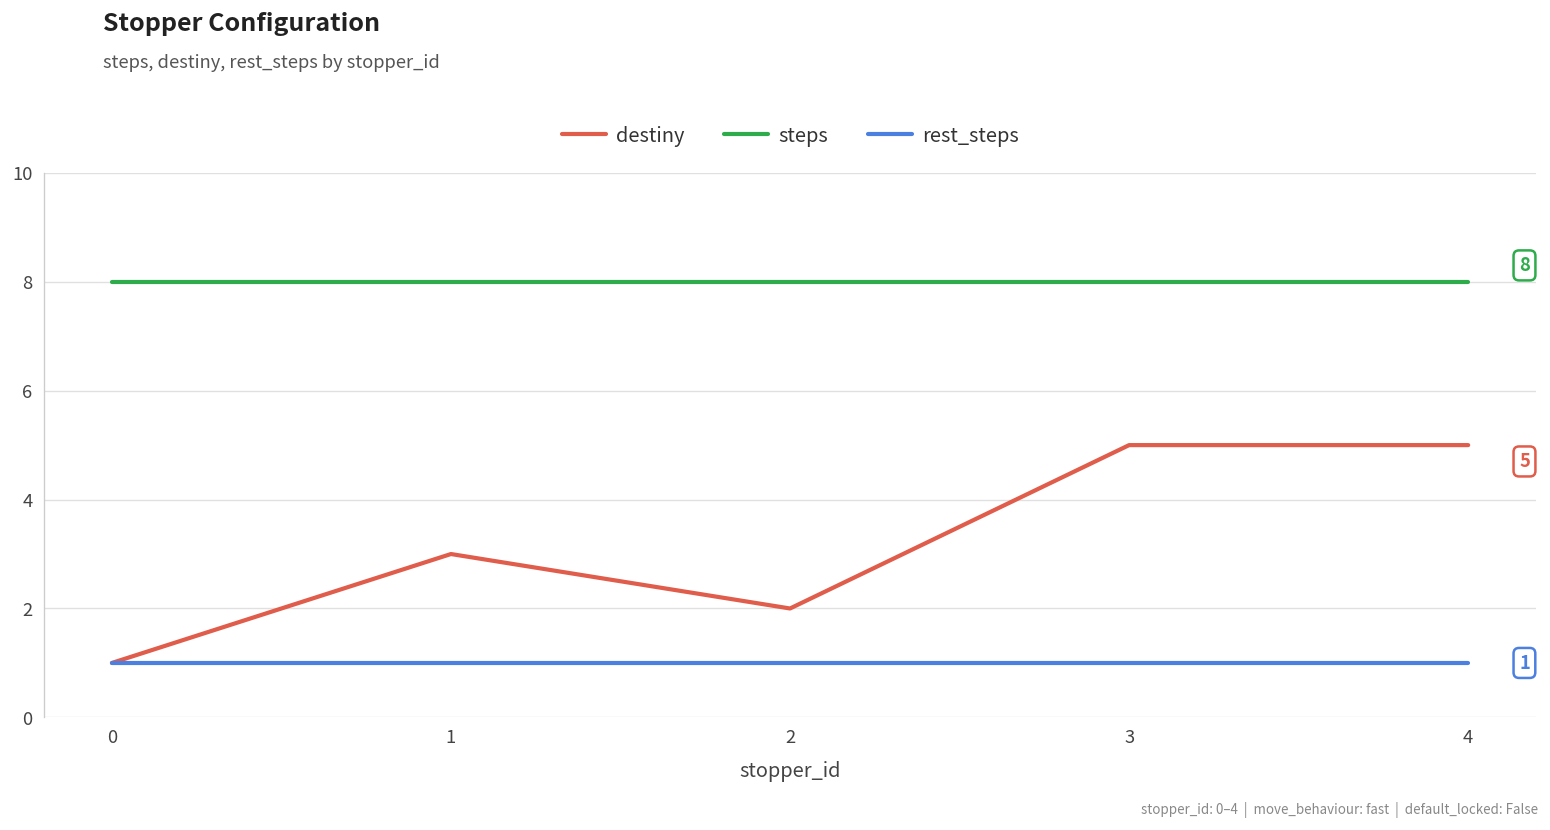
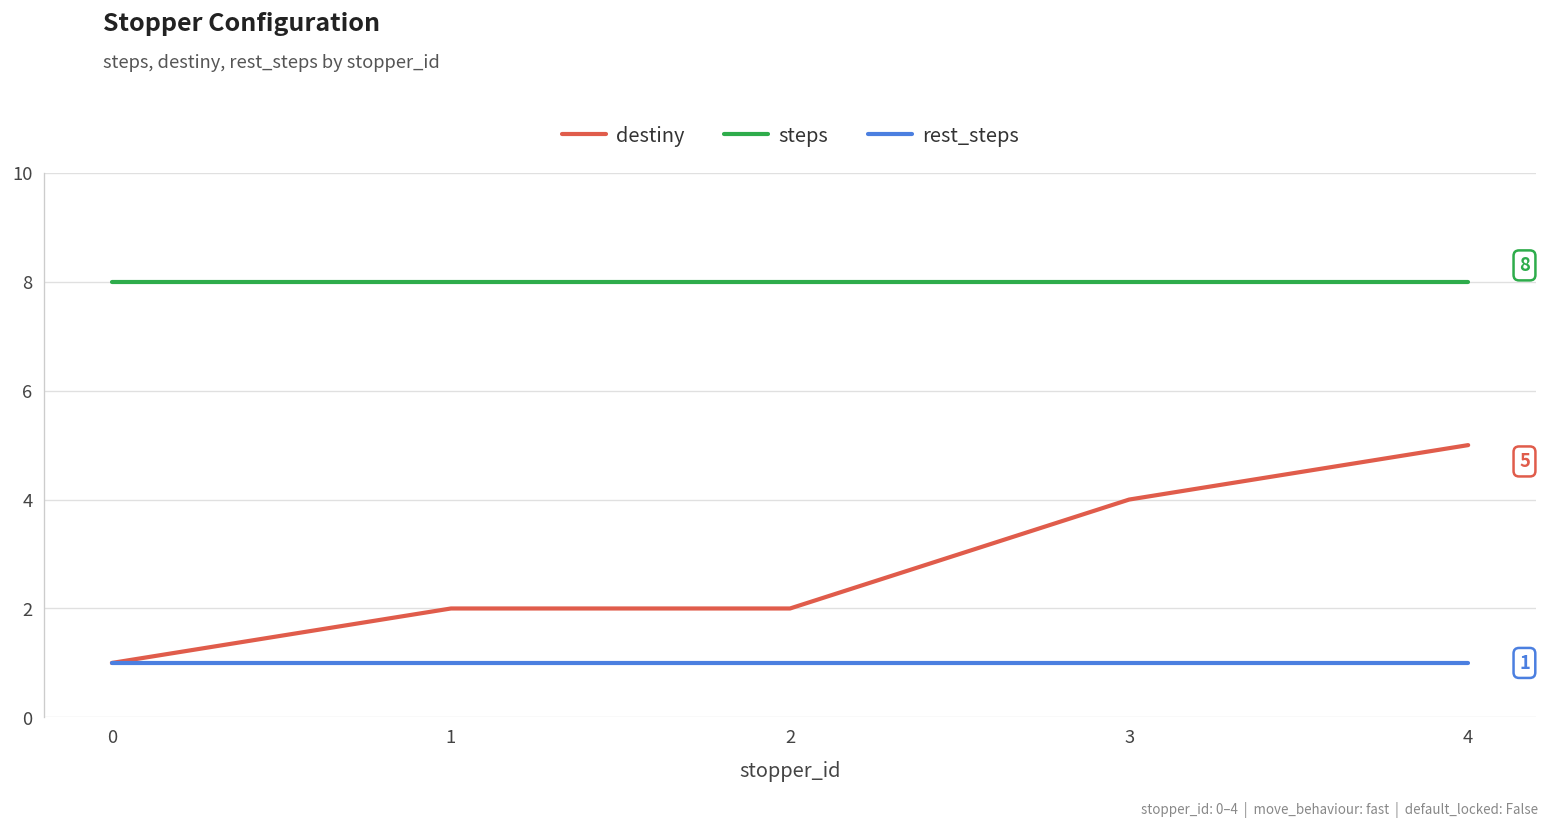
  {
    "destiny": {
-     "1": 3,
+     "1": 2,
      "2": 2,
-     "3": 5,
+     "3": 4,
      "4": 5
    },
    "steps": {
      "0": 8,
      "1": 8,
      "2": 8,
      "3": 8,
      "4": 8
    },
    "rest_steps": {
      "1": 1,
      "2": 1,
      "3": 1,
      "4": 1
    }
  }
